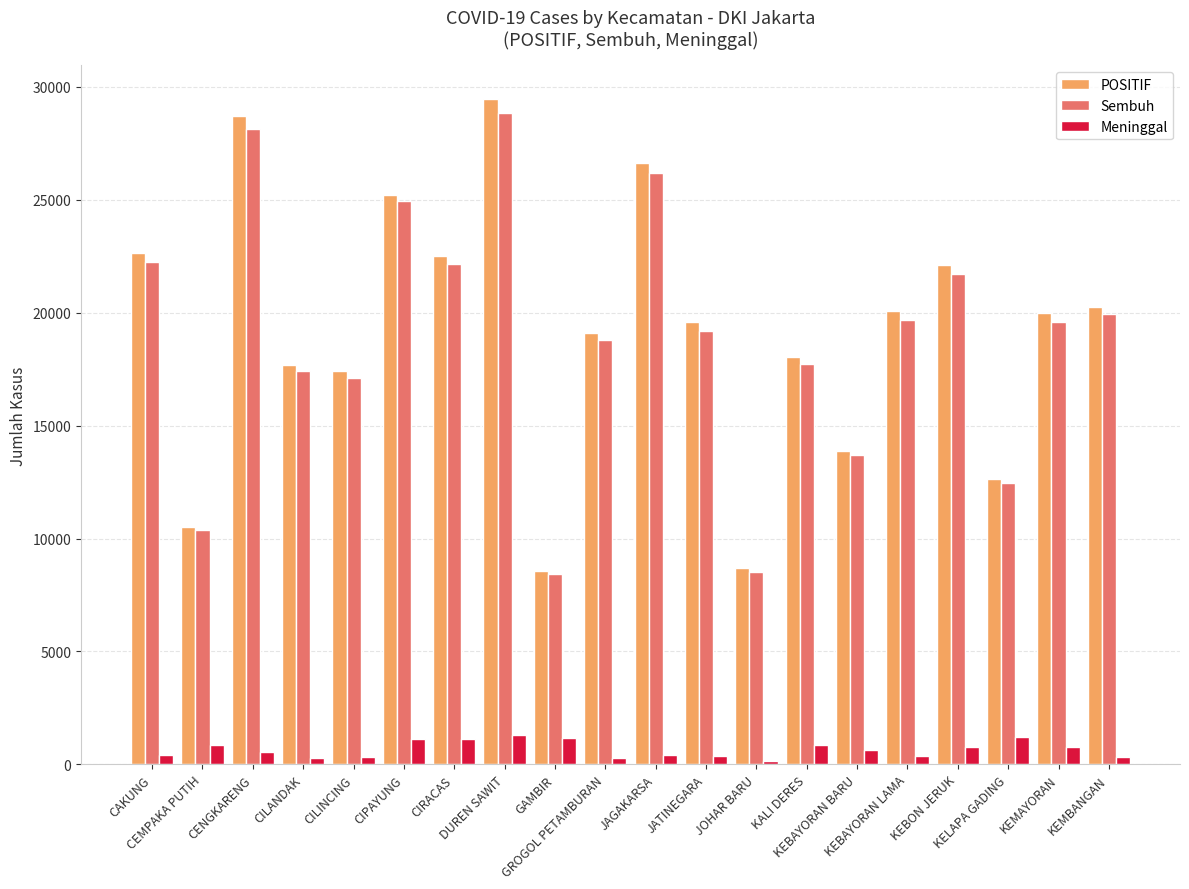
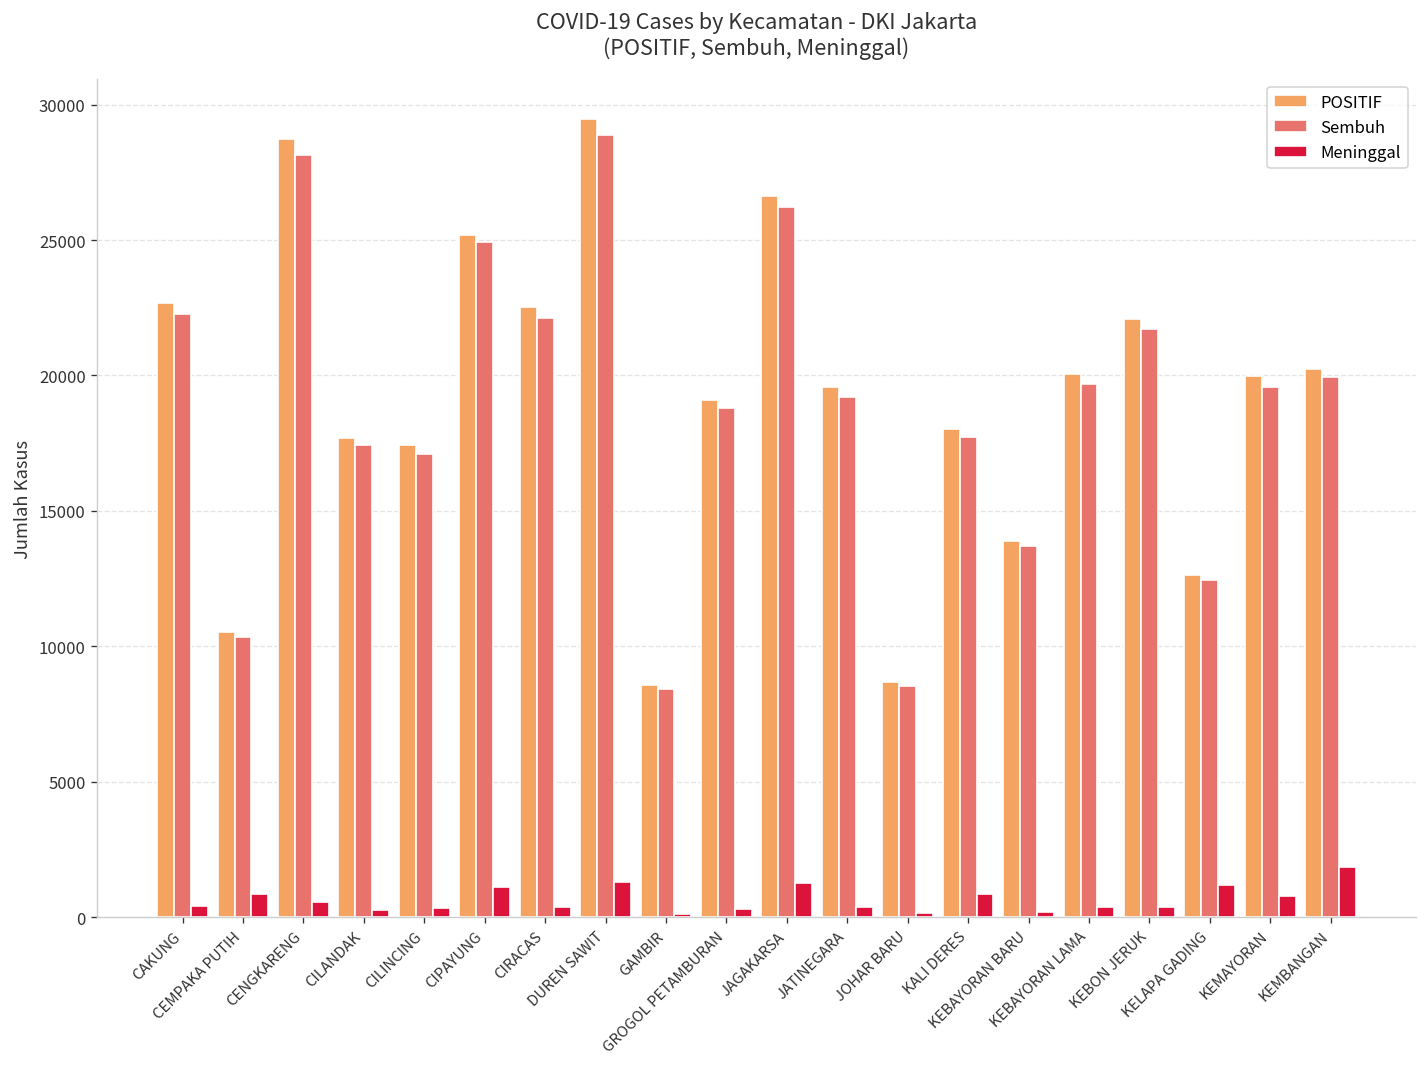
  {
    "Meninggal": {
      "CAKUNG": 400,
      "CEMPAKA PUTIH": 800,
      "CENGKARENG": 600,
      "CILANDAK": 300,
      "CILINCING": 300,
      "CIPAYUNG": 1100,
-     "CIRACAS": 1100,
+     "CIRACAS": 400,
      "DUREN SAWIT": 1300,
-     "GAMBIR": 1200,
+     "GAMBIR": 100,
      "GROGOL PETAMBURAN": 300,
-     "JAGAKARSA": 400,
+     "JAGAKARSA": 1300,
      "JATINEGARA": 400,
      "JOHAR BARU": 200,
      "KALI DERES": 900,
-     "KEBAYORAN BARU": 700,
+     "KEBAYORAN BARU": 200,
      "KEBAYORAN LAMA": 400,
-     "KEBON JERUK": 700,
+     "KEBON JERUK": 400,
      "KELAPA GADING": 1200,
      "KEMAYORAN": 800,
-     "KEMBANGAN": 300
+     "KEMBANGAN": 1900
    }
  }
